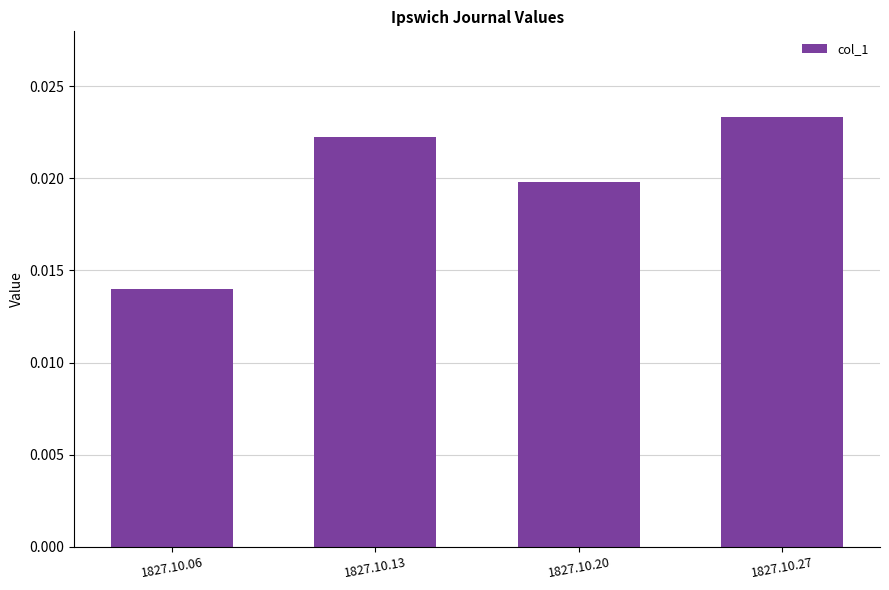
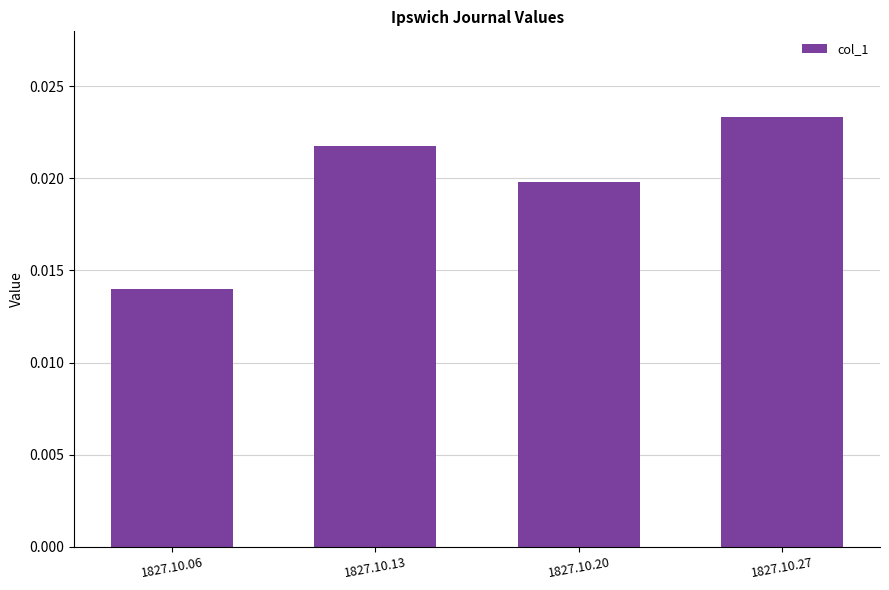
  {
    "1827.10.06": 0.0140,
-   "1827.10.13": 0.0222,
+   "1827.10.13": 0.0218,
    "1827.10.20": 0.0198,
    "1827.10.27": 0.0233
  }
